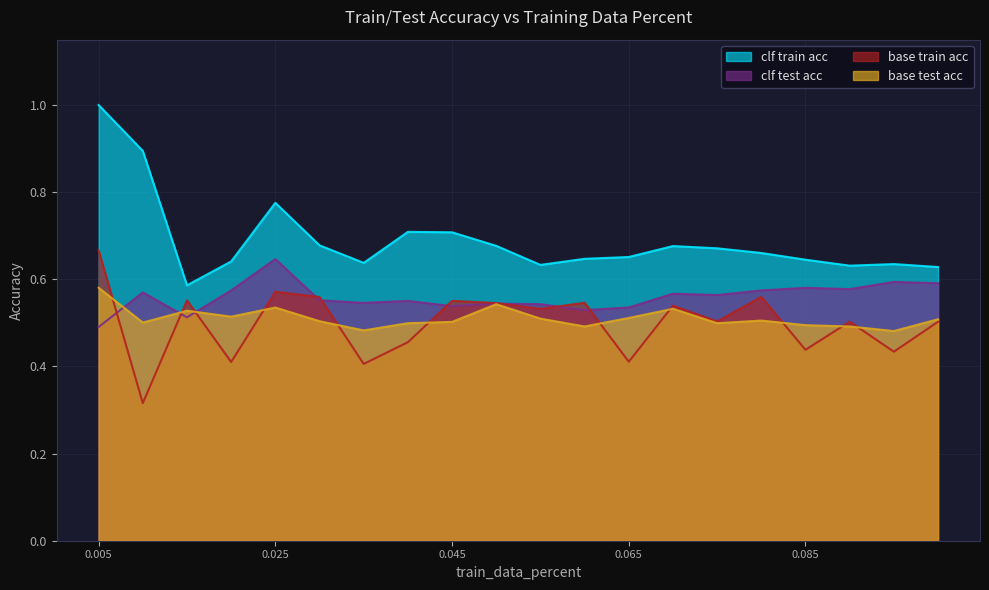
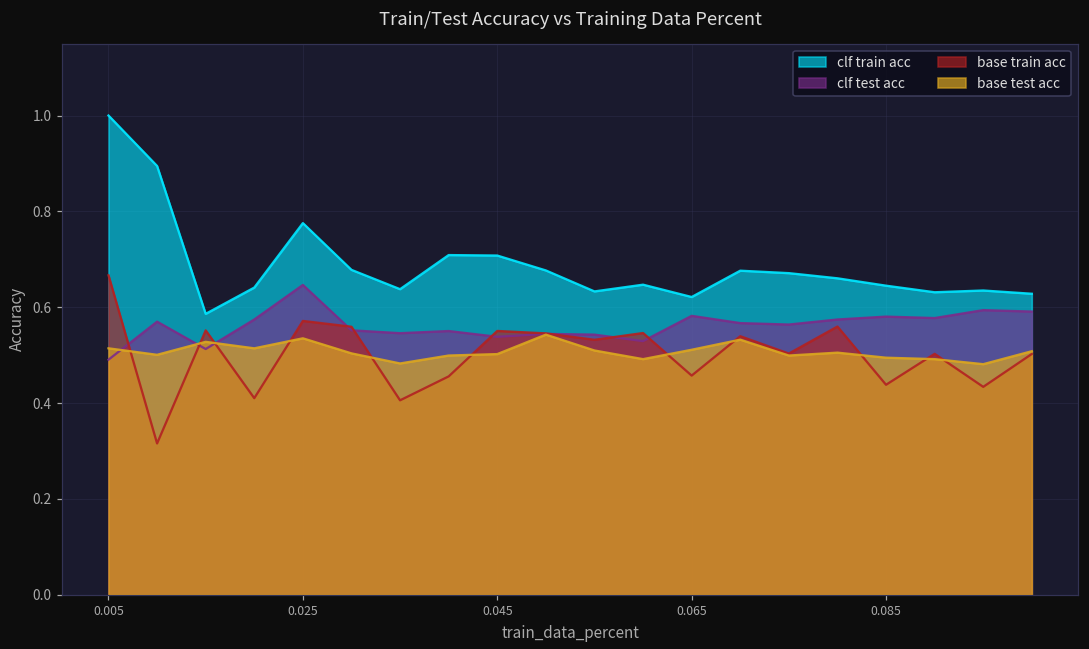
  {
    "clf train acc": {
      "0.005": 1.00,
      "0.025": 0.78,
      "0.045": 0.71,
-     "0.065": 0.65,
+     "0.065": 0.62,
      "0.085": 0.64
    },
    "clf test acc": {
      "0.005": 0.49,
      "0.025": 0.65,
      "0.045": 0.54,
-     "0.065": 0.54,
+     "0.065": 0.58,
      "0.085": 0.58
    },
    "base train acc": {
      "0.005": 0.67,
      "0.025": 0.57,
      "0.045": 0.55,
-     "0.065": 0.41,
+     "0.065": 0.46,
      "0.085": 0.44
    },
    "base test acc": {
-     "0.005": 0.58,
+     "0.005": 0.51,
      "0.025": 0.54,
      "0.045": 0.50,
      "0.065": 0.51,
      "0.085": 0.49
    }
  }
